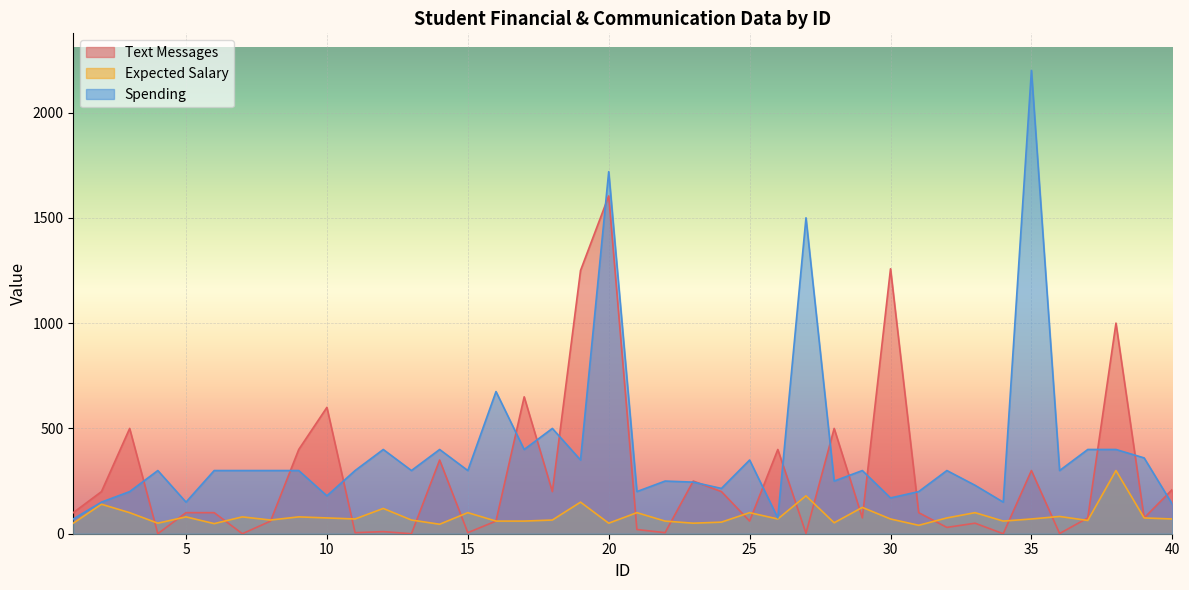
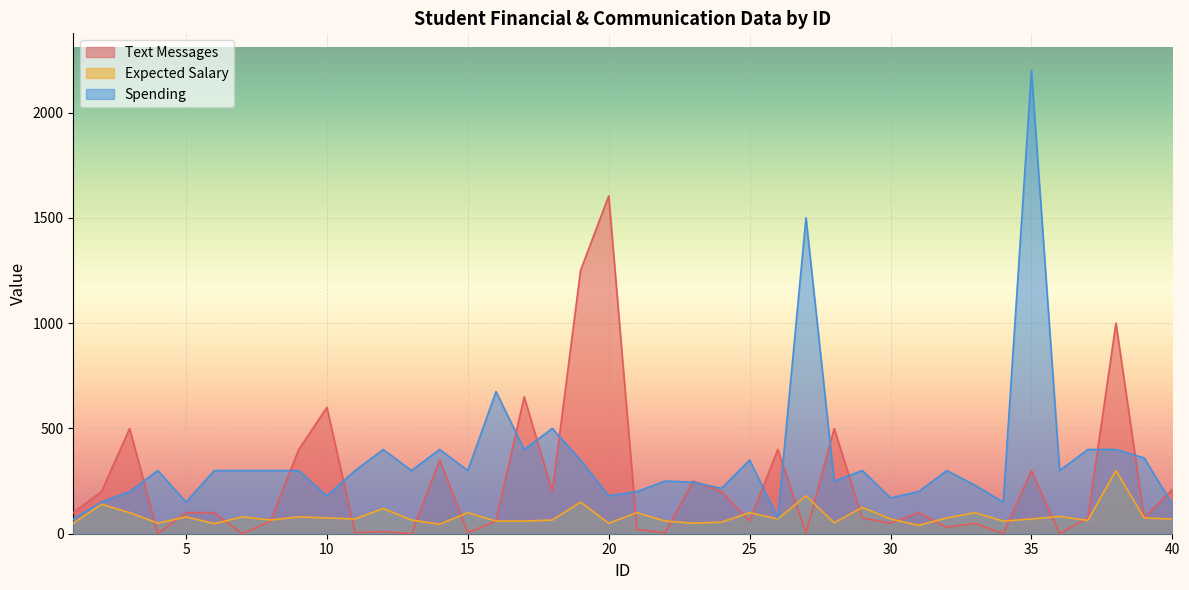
  {
    "Text Messages": {
      "5": 100,
      "10": 600,
      "15": 10,
      "20": 1600,
      "25": 60,
-     "30": 1260,
+     "30": 50,
      "35": 300,
      "40": 210
    },
    "Expected Salary": {
      "5": 80,
      "10": 80,
      "15": 100,
      "20": 50,
      "25": 100,
      "30": 70,
      "35": 70,
      "40": 70
    },
    "Spending": {
      "5": 150,
      "10": 180,
      "15": 300,
-     "20": 1720,
+     "20": 180,
      "25": 350,
      "30": 170,
      "35": 2200,
      "40": 140
    }
  }
